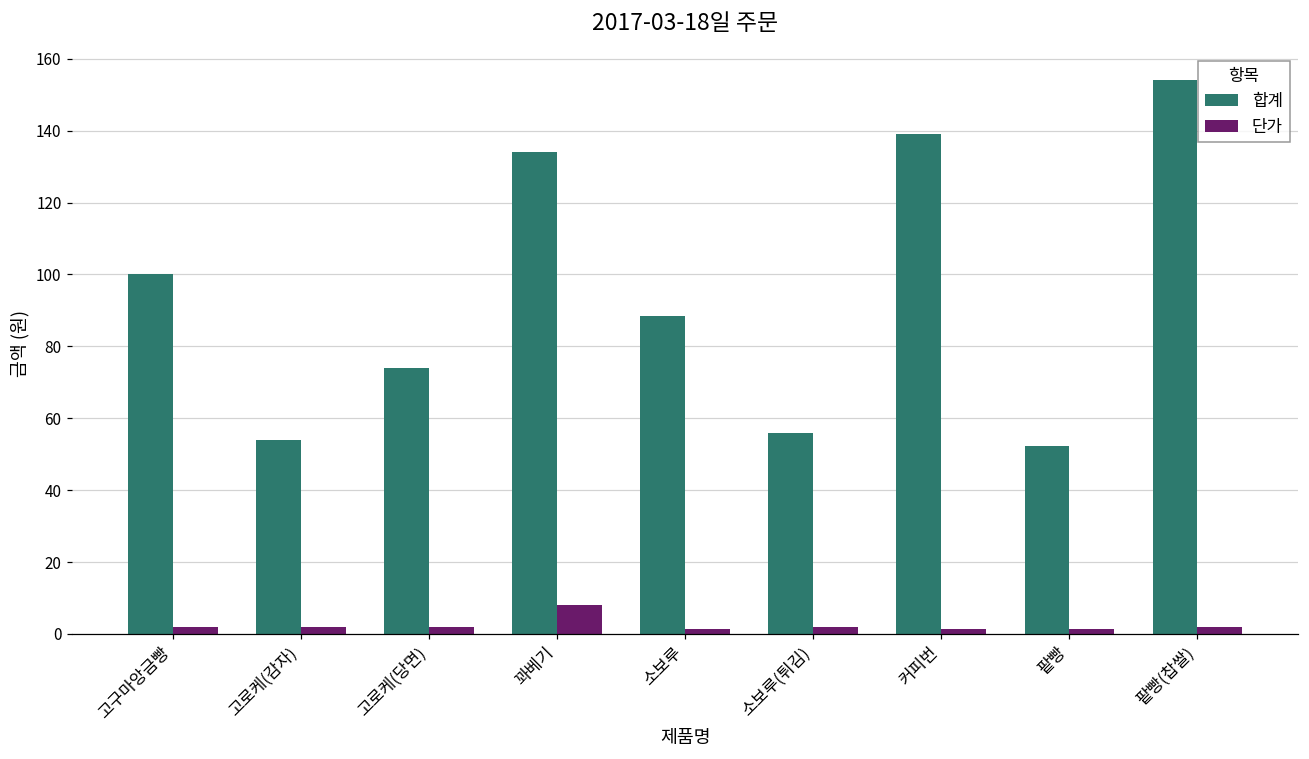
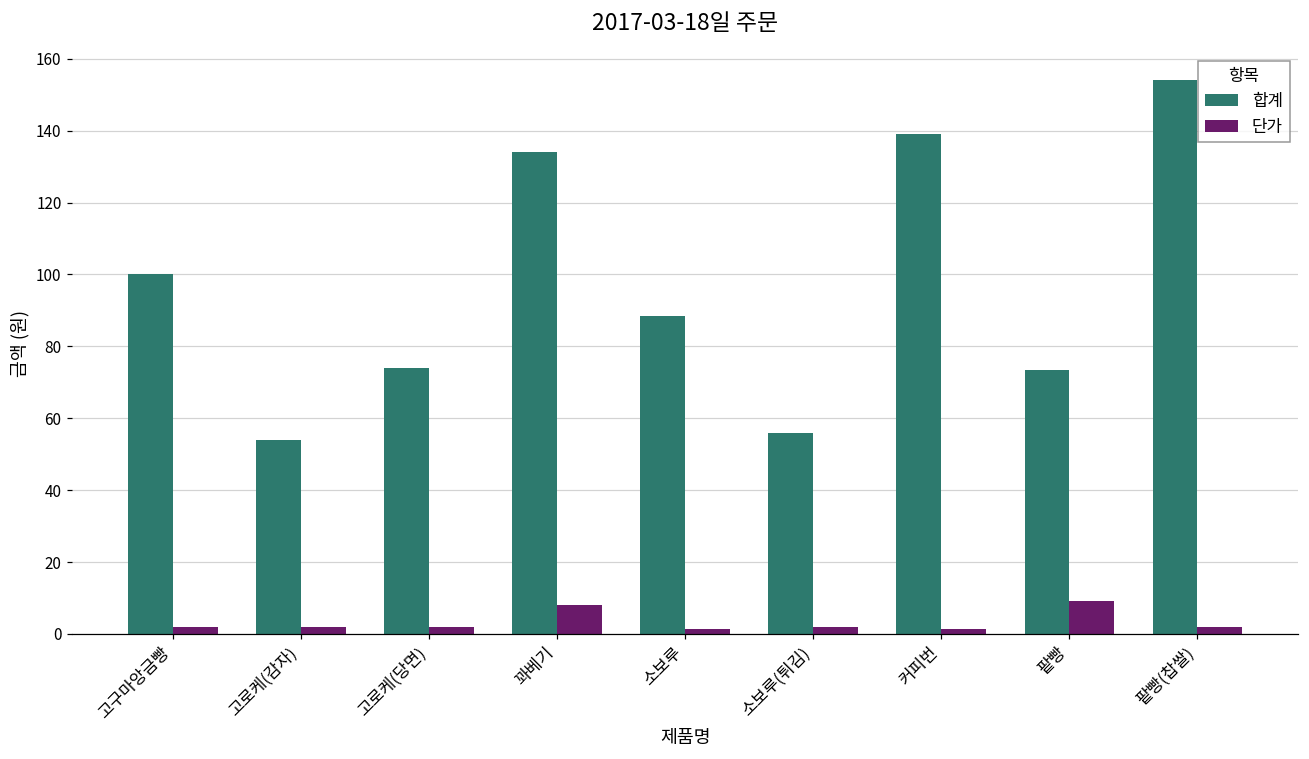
  {
    "합계": {
      "고구마앙금빵": 100,
      "고로케(감자)": 54,
      "고로케(당면)": 74,
      "꽈베기": 134,
      "소보루": 89,
      "소보루(튀김)": 56,
      "커피번": 139,
-     "팥빵": 52,
+     "팥빵": 74,
      "팥빵(찹쌀)": 154
    },
    "단가": {
      "고구마앙금빵": 2,
      "고로케(감자)": 2,
      "고로케(당면)": 2,
      "꽈베기": 8,
      "소보루": 2,
      "소보루(튀김)": 2,
      "커피번": 2,
-     "팥빵": 2,
+     "팥빵": 9,
      "팥빵(찹쌀)": 2
    }
  }
